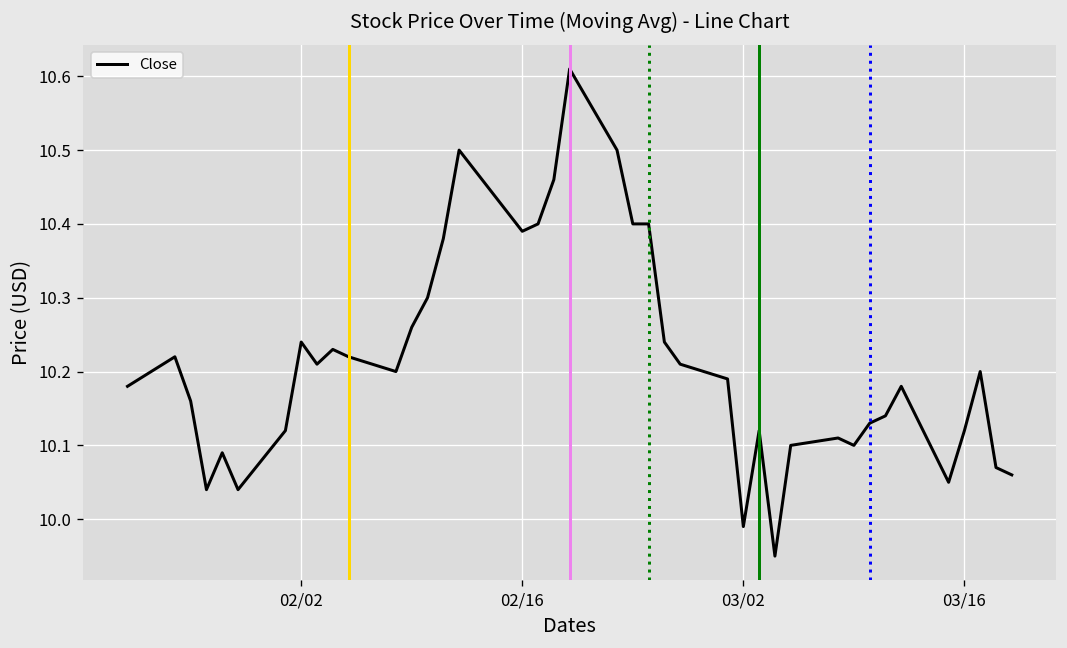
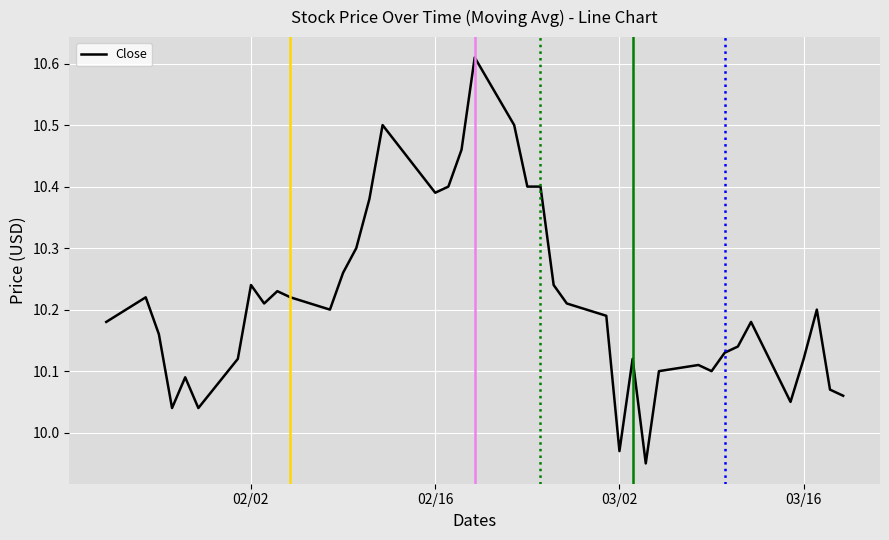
  {
    "02/02": 10.24,
    "02/16": 10.39,
-   "03/02": 9.99,
+   "03/02": 9.97,
    "03/16": 10.12
  }
